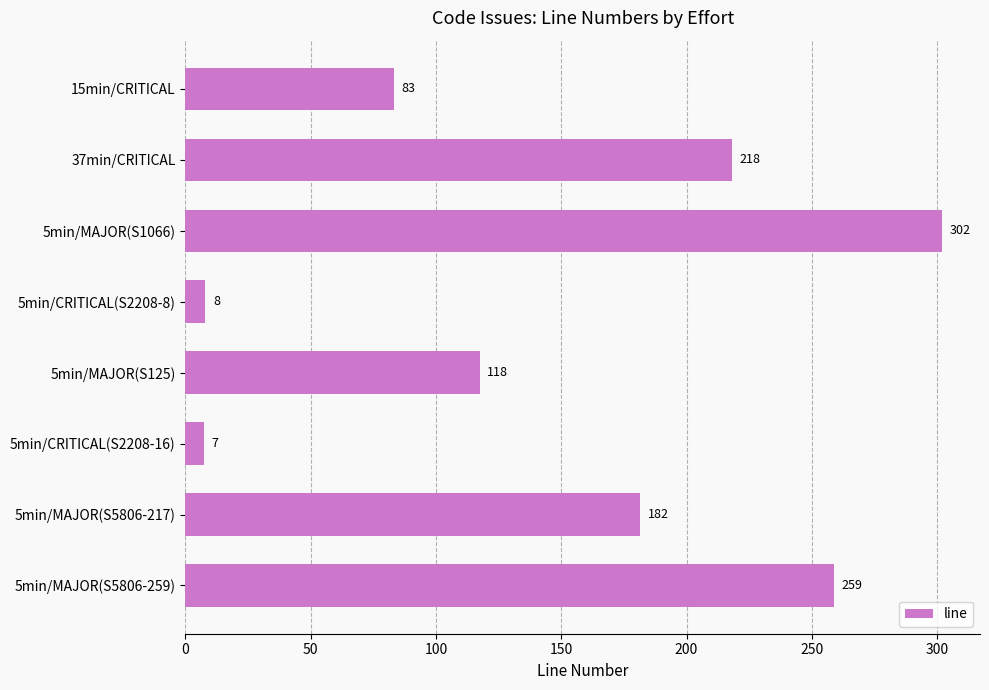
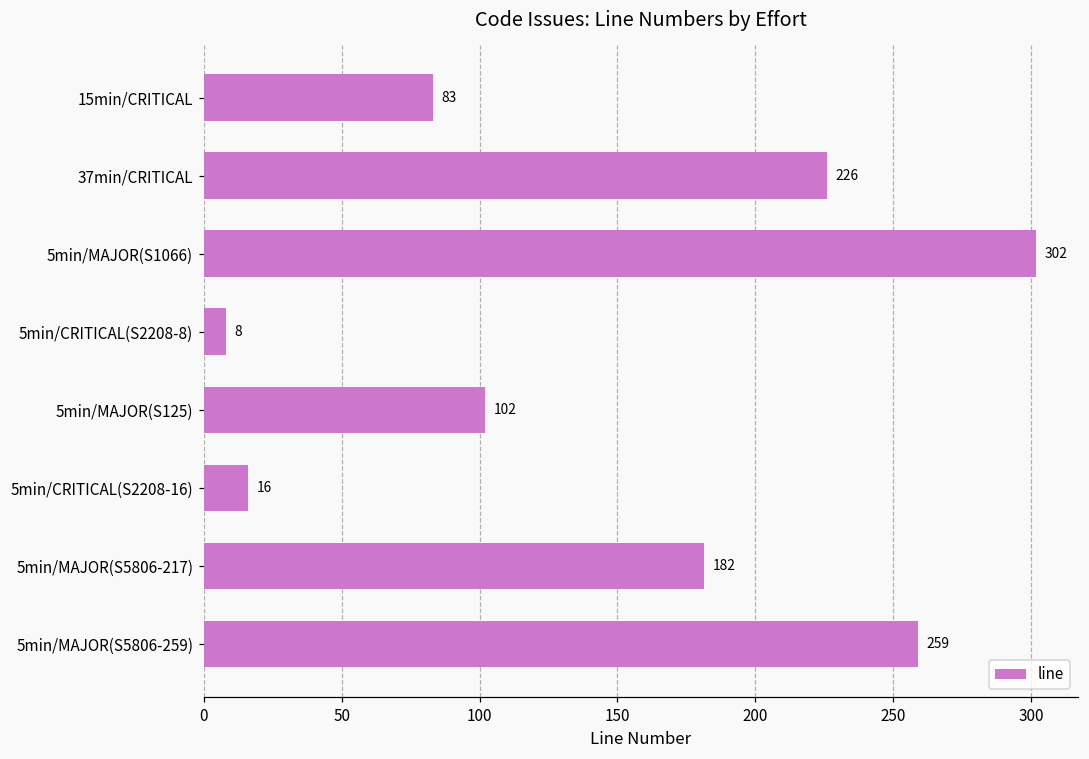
  {
    "15min/CRITICAL": 83,
-   "37min/CRITICAL": 218,
+   "37min/CRITICAL": 226,
    "5min/MAJOR(S1066)": 302,
    "5min/CRITICAL(S2208-8)": 8,
-   "5min/MAJOR(S125)": 118,
-   "5min/CRITICAL(S2208-16)": 7,
+   "5min/MAJOR(S125)": 102,
+   "5min/CRITICAL(S2208-16)": 16,
    "5min/MAJOR(S5806-217)": 182,
    "5min/MAJOR(S5806-259)": 259
  }
